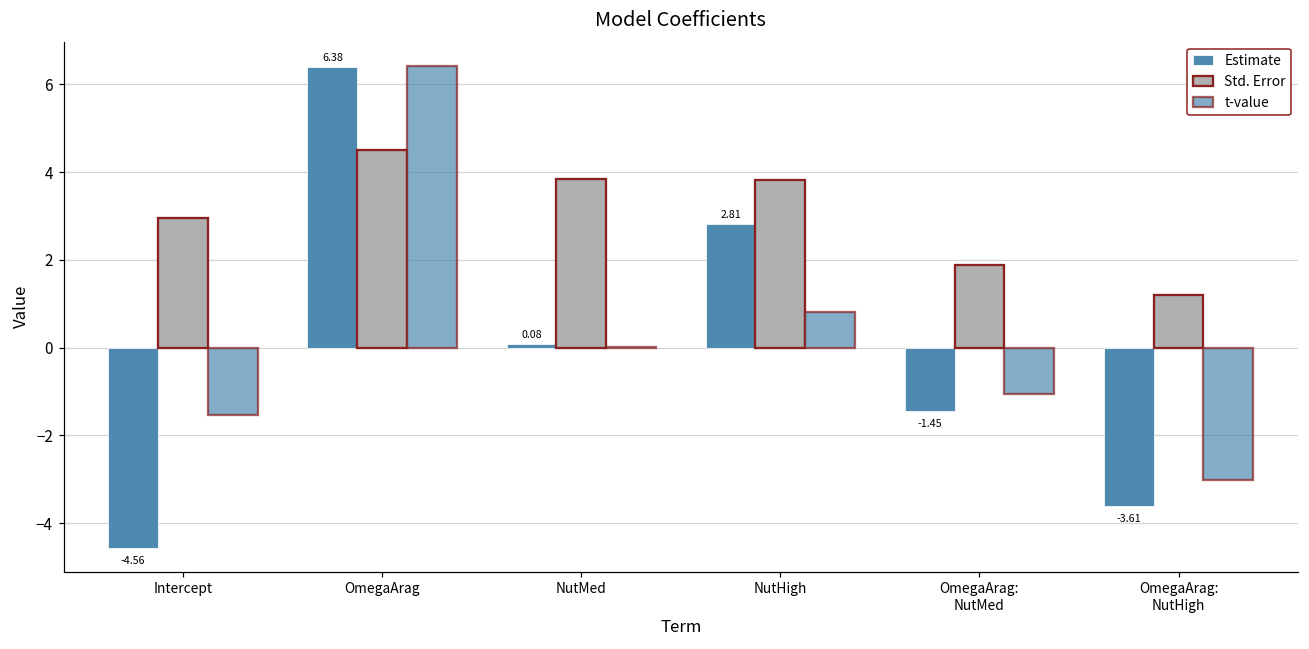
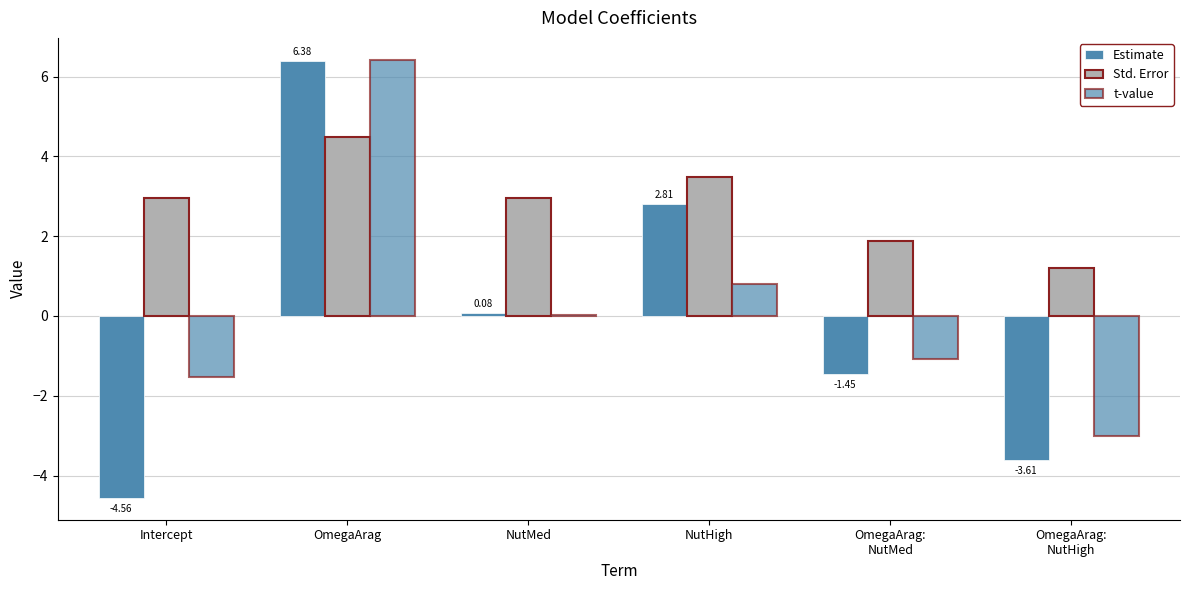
  {
    "Std. Error": {
      "Intercept": 3.0,
      "OmegaArag": 4.5,
-     "NutMed": 3.8,
-     "NutHigh": 3.8,
+     "NutMed": 3.0,
+     "NutHigh": 3.5,
      "OmegaArag: NutMed": 1.9,
      "OmegaArag: NutHigh": 1.2
    }
  }
